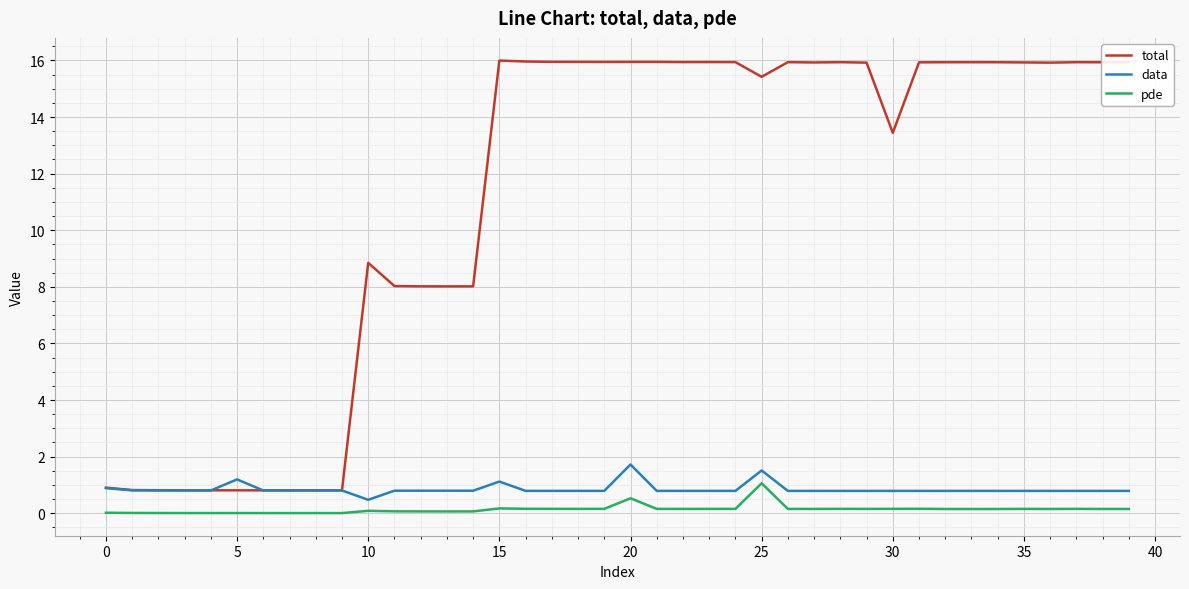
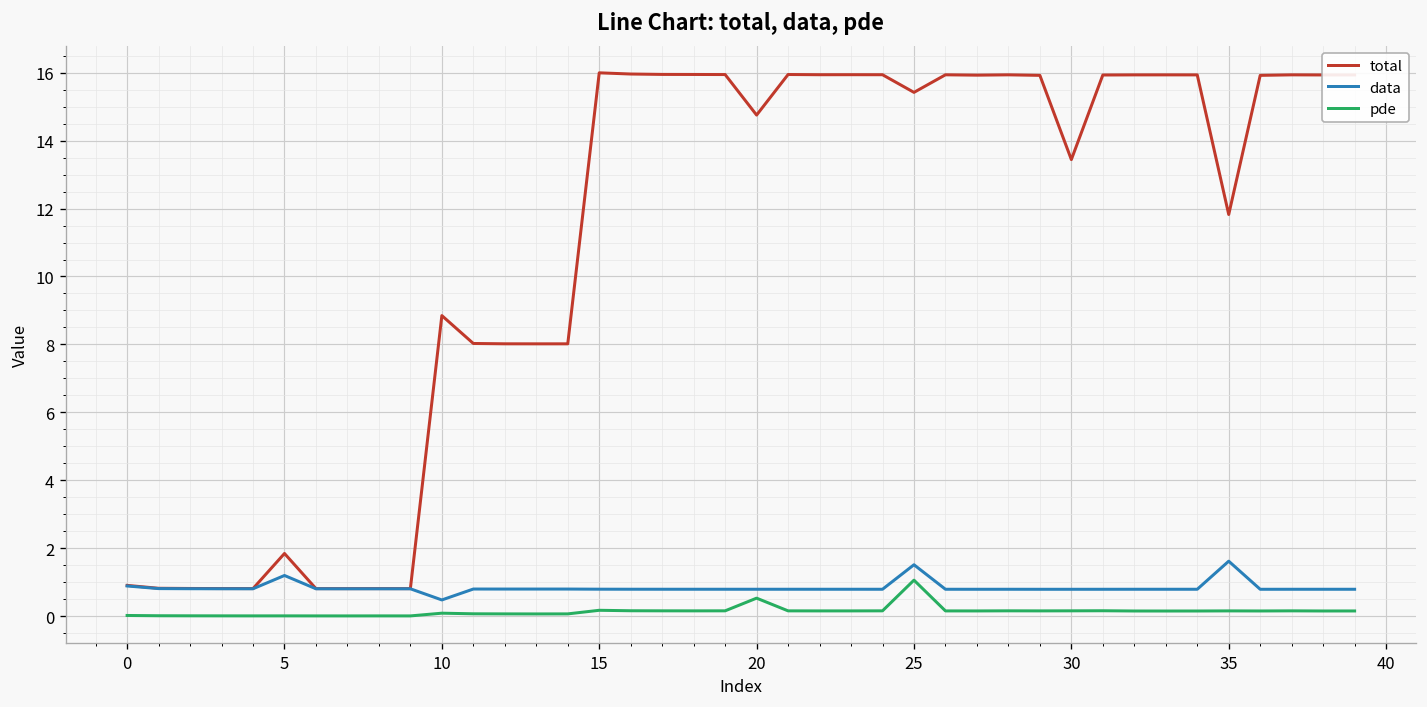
  {
    "total": {
-     "5": 0.8,
+     "5": 1.8,
      "10": 8.8,
      "15": 16.0,
-     "20": 15.9,
+     "20": 14.8,
      "25": 15.4,
      "30": 13.4,
-     "35": 15.9
+     "35": 11.8
    },
    "data": {
      "5": 1.2,
      "10": 0.5,
-     "15": 1.1,
-     "20": 1.7,
+     "15": 0.8,
+     "20": 0.8,
      "25": 1.5,
      "30": 0.8,
-     "35": 0.8
+     "35": 1.6
    },
    "pde": {
      "0": 0.0,
      "5": 0.0,
      "10": 0.1,
      "15": 0.2,
      "20": 0.5,
      "25": 1.1,
      "30": 0.2,
      "35": 0.2
    }
  }
